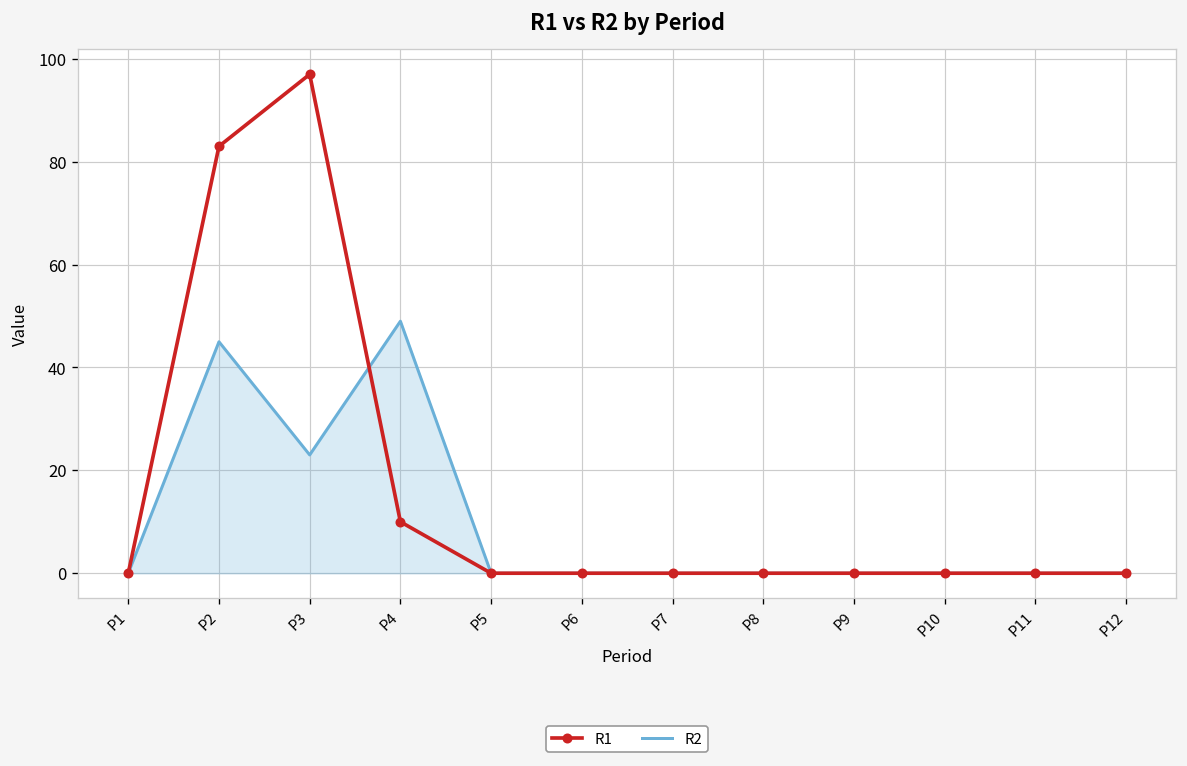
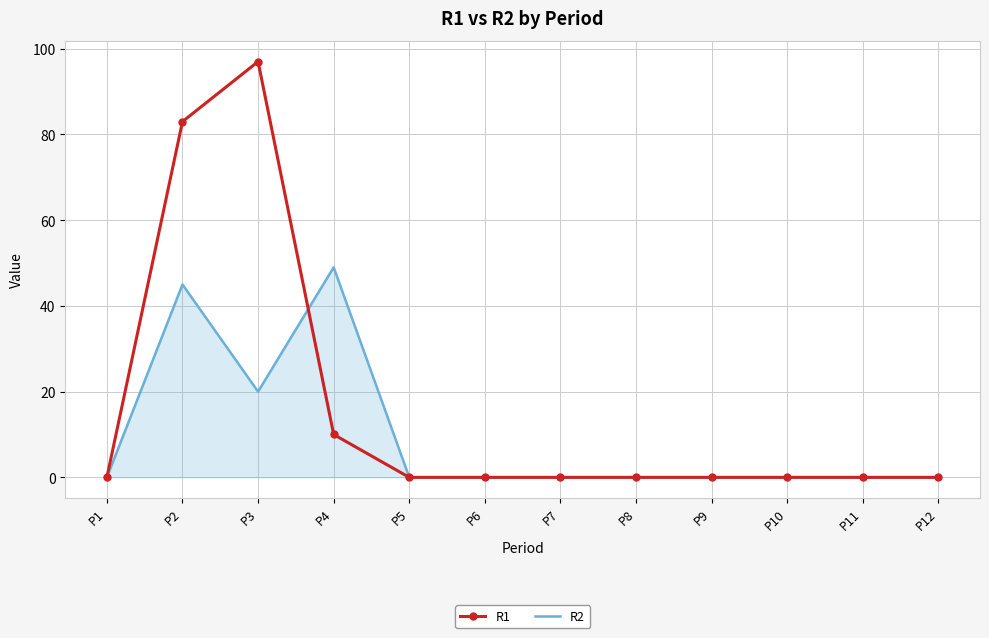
  {
    "R1": {
      "P2": 83,
      "P3": 97,
      "P4": 10
    },
    "R2": {
      "P2": 45,
-     "P3": 23,
+     "P3": 20,
      "P4": 49
    }
  }
